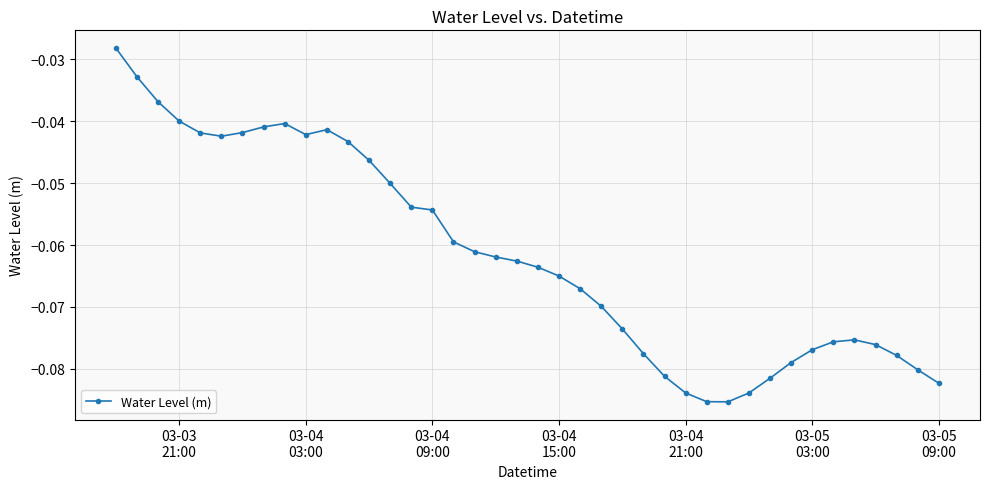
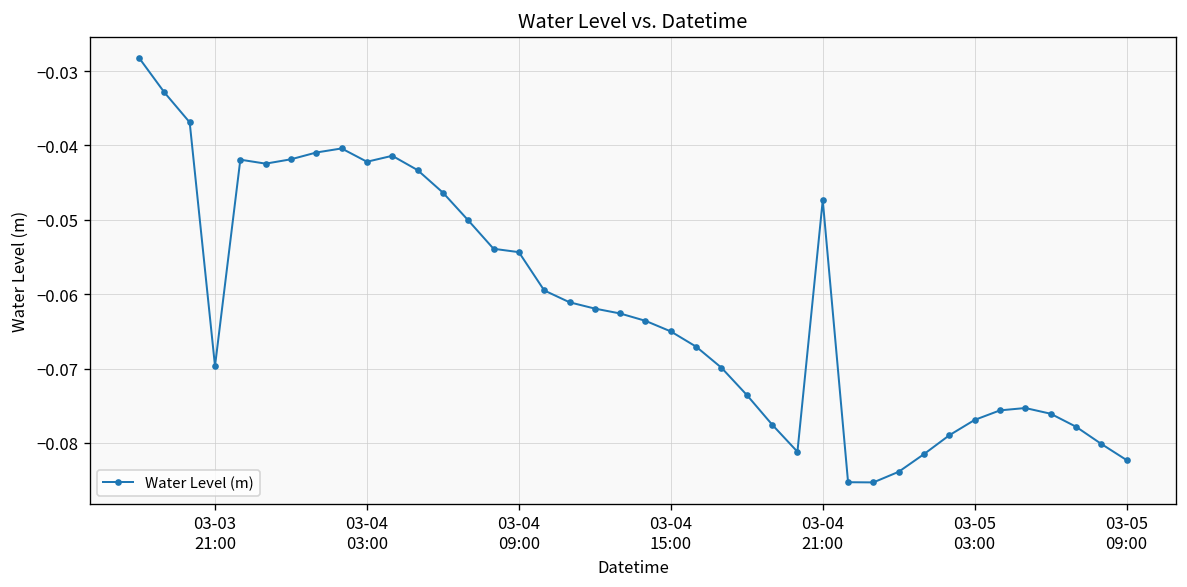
  {
-   "03-03 21:00": -0.040,
+   "03-03 21:00": -0.070,
    "03-04 03:00": -0.042,
    "03-04 09:00": -0.054,
    "03-04 15:00": -0.065,
-   "03-04 21:00": -0.084,
+   "03-04 21:00": -0.047,
    "03-05 03:00": -0.077,
    "03-05 09:00": -0.082
  }
